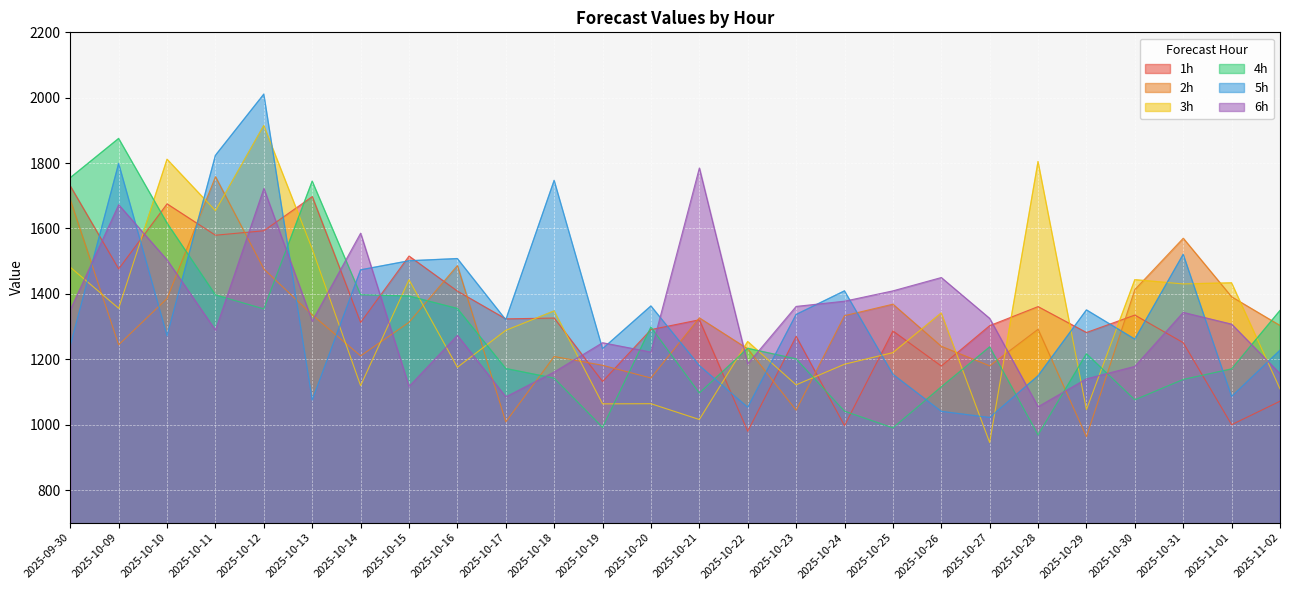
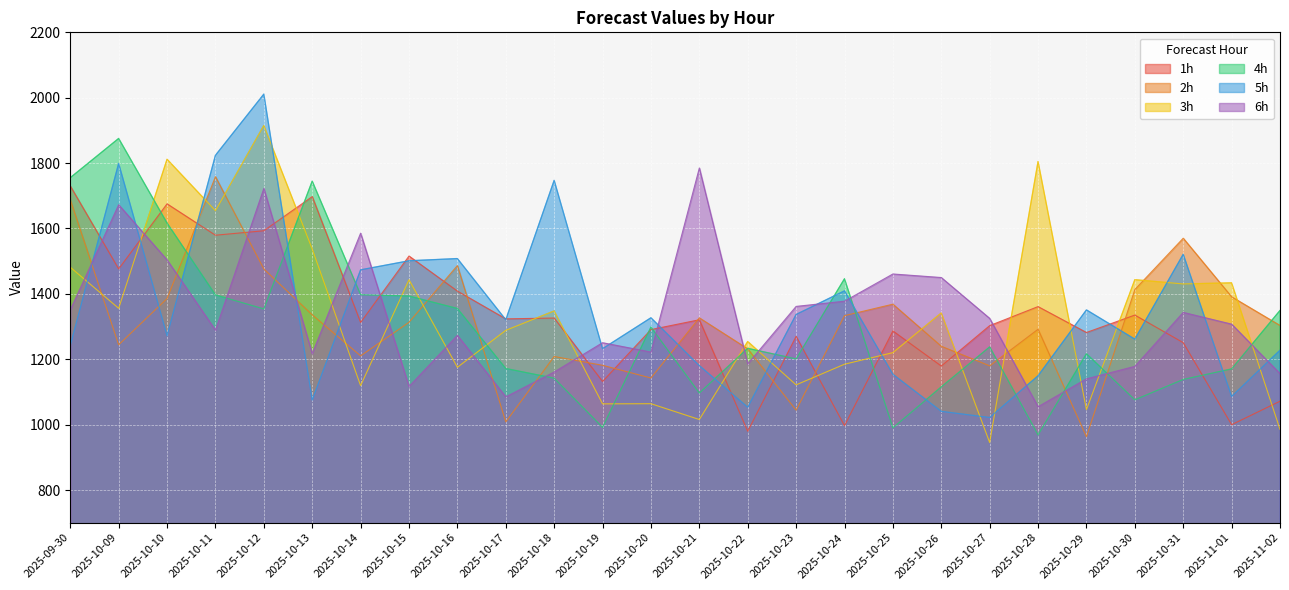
  {
    "3h": {
      "2025-09-30": 1480,
      "2025-10-09": 1360,
      "2025-10-10": 1810,
      "2025-10-11": 1650,
      "2025-10-12": 1920,
      "2025-10-13": 1540,
      "2025-10-14": 1120,
      "2025-10-15": 1440,
      "2025-10-16": 1180,
      "2025-10-17": 1290,
      "2025-10-18": 1350,
      "2025-10-19": 1060,
      "2025-10-20": 1060,
      "2025-10-21": 1020,
      "2025-10-22": 1250,
      "2025-10-23": 1120,
      "2025-10-24": 1180,
      "2025-10-25": 1220,
      "2025-10-26": 1340,
      "2025-10-27": 950,
      "2025-10-28": 1800,
      "2025-10-29": 1050,
      "2025-10-30": 1440,
      "2025-10-31": 1430,
      "2025-11-01": 1430,
-     "2025-11-02": 1110
+     "2025-11-02": 990
    },
    "4h": {
      "2025-09-30": 1760,
      "2025-10-09": 1880,
      "2025-10-10": 1620,
      "2025-10-11": 1400,
      "2025-10-12": 1350,
      "2025-10-13": 1740,
      "2025-10-14": 1400,
      "2025-10-15": 1390,
      "2025-10-16": 1360,
      "2025-10-17": 1170,
      "2025-10-18": 1140,
      "2025-10-19": 990,
      "2025-10-21": 1100,
      "2025-10-23": 1200,
-     "2025-10-24": 1040,
+     "2025-10-24": 1450,
      "2025-10-25": 990,
      "2025-10-26": 1120,
      "2025-10-27": 1240,
      "2025-10-28": 970,
      "2025-10-29": 1220,
      "2025-10-30": 1080,
      "2025-10-31": 1140,
      "2025-11-01": 1170,
      "2025-11-02": 1350
    },
    "5h": {
      "2025-09-30": 1240,
      "2025-10-09": 1800,
      "2025-10-10": 1270,
      "2025-10-11": 1820,
      "2025-10-12": 2010,
      "2025-10-13": 1080,
      "2025-10-14": 1470,
      "2025-10-15": 1500,
      "2025-10-16": 1510,
      "2025-10-18": 1750,
      "2025-10-19": 1230,
-     "2025-10-20": 1360,
+     "2025-10-20": 1330,
      "2025-10-21": 1180,
      "2025-10-22": 1050,
      "2025-10-23": 1340,
      "2025-10-24": 1410,
      "2025-10-25": 1150,
      "2025-10-26": 1040,
      "2025-10-27": 1020,
      "2025-10-28": 1150,
      "2025-10-29": 1350,
      "2025-10-30": 1260,
      "2025-10-31": 1520,
      "2025-11-01": 1090,
      "2025-11-02": 1230
    },
    "6h": {
      "2025-09-30": 1350,
      "2025-10-09": 1670,
      "2025-10-10": 1500,
      "2025-10-11": 1290,
      "2025-10-12": 1720,
-     "2025-10-13": 1320,
+     "2025-10-13": 1220,
      "2025-10-14": 1590,
      "2025-10-15": 1120,
      "2025-10-16": 1270,
      "2025-10-17": 1090,
      "2025-10-18": 1160,
      "2025-10-19": 1250,
      "2025-10-20": 1220,
      "2025-10-21": 1790,
      "2025-10-22": 1190,
      "2025-10-23": 1360,
      "2025-10-24": 1380,
-     "2025-10-25": 1410,
+     "2025-10-25": 1460,
      "2025-10-26": 1450,
      "2025-10-27": 1330,
      "2025-10-28": 1050,
      "2025-10-29": 1140,
      "2025-10-30": 1180,
      "2025-10-31": 1340,
      "2025-11-01": 1310,
      "2025-11-02": 1160
    }
  }
